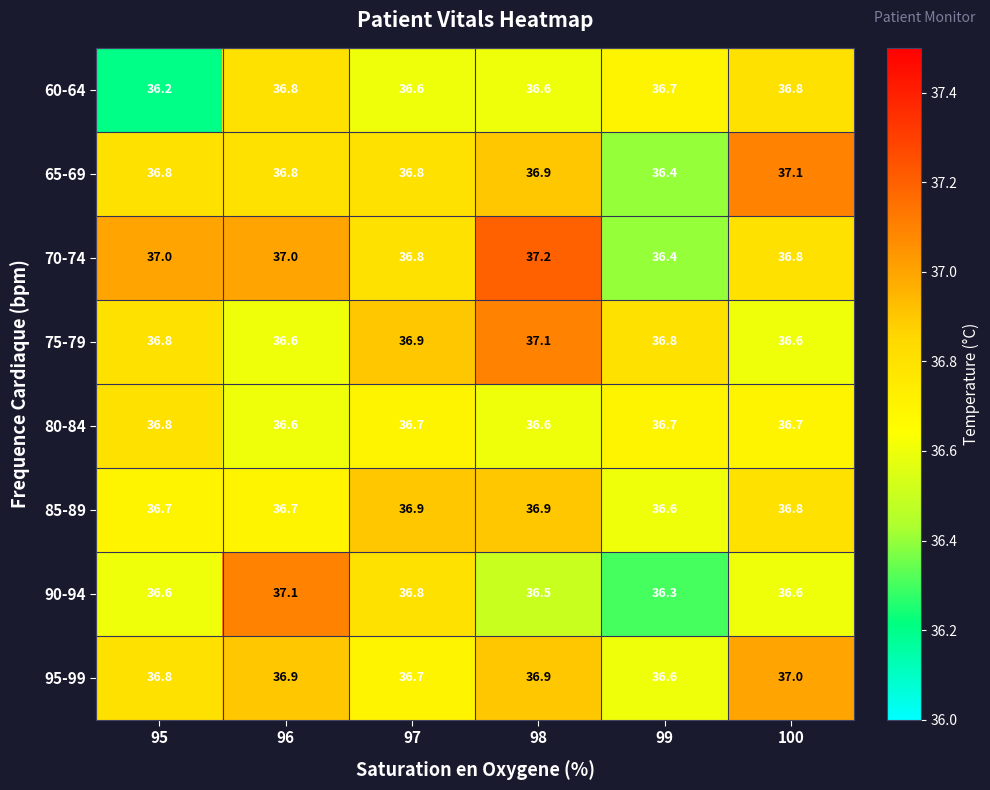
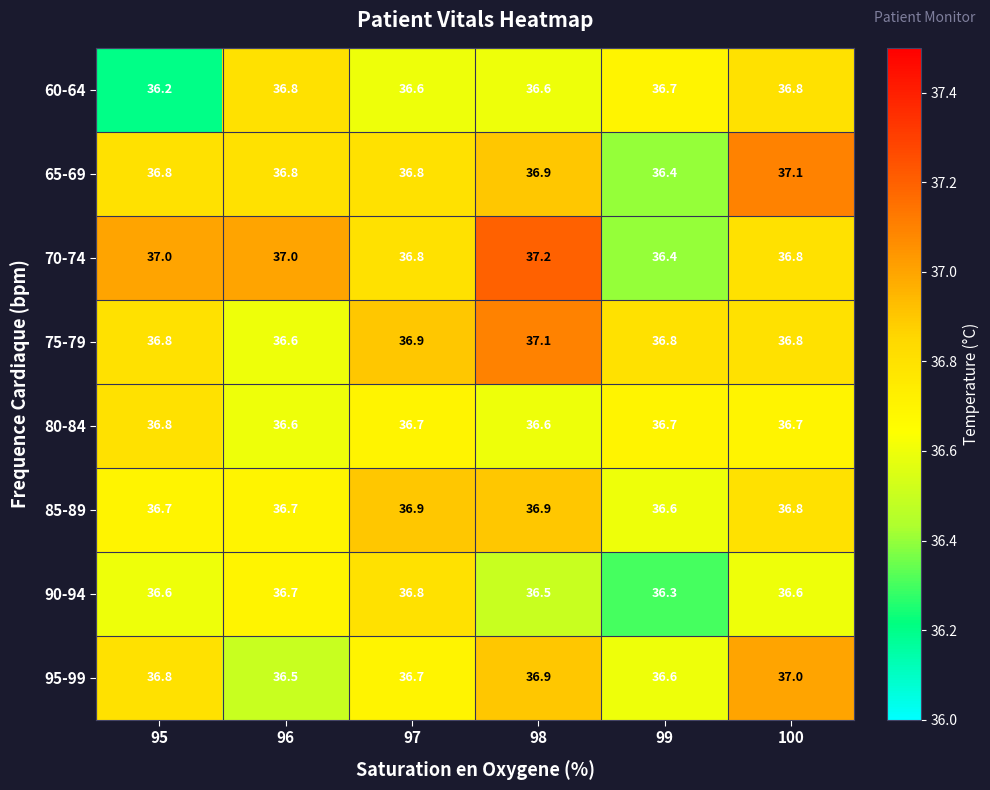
  {
    "60-64": {
      "95": 36.2,
      "96": 36.8,
      "97": 36.6,
      "98": 36.6,
      "99": 36.7,
      "100": 36.8
    },
    "65-69": {
      "95": 36.8,
      "96": 36.8,
      "97": 36.8,
      "98": 36.9,
      "99": 36.4,
      "100": 37.1
    },
    "70-74": {
      "95": 37.0,
      "96": 37.0,
      "97": 36.8,
      "98": 37.2,
      "99": 36.4,
      "100": 36.8
    },
    "75-79": {
      "95": 36.8,
      "96": 36.6,
      "97": 36.9,
      "98": 37.1,
      "99": 36.8,
-     "100": 36.6
+     "100": 36.8
    },
    "80-84": {
      "95": 36.8,
      "96": 36.6,
      "97": 36.7,
      "98": 36.6,
      "99": 36.7,
      "100": 36.7
    },
    "85-89": {
      "95": 36.7,
      "96": 36.7,
      "97": 36.9,
      "98": 36.9,
      "99": 36.6,
      "100": 36.8
    },
    "90-94": {
      "95": 36.6,
-     "96": 37.1,
+     "96": 36.7,
      "97": 36.8,
      "98": 36.5,
      "99": 36.3,
      "100": 36.6
    },
    "95-99": {
      "95": 36.8,
-     "96": 36.9,
+     "96": 36.5,
      "97": 36.7,
      "98": 36.9,
      "99": 36.6,
      "100": 37.0
    }
  }
